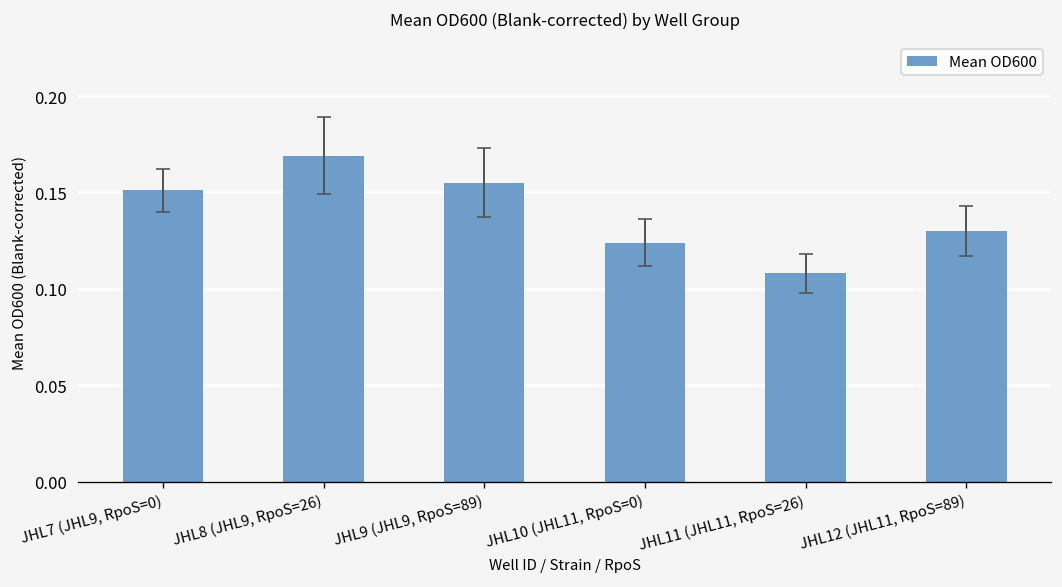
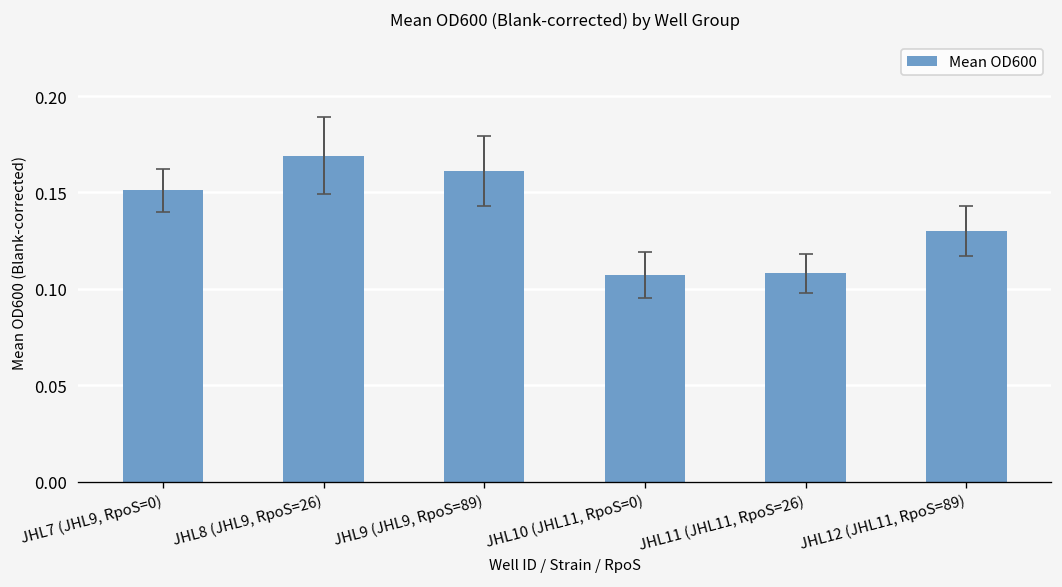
  {
    "Mean OD600": {
      "JHL7 (JHL9, RpoS=0)": 0.151,
      "JHL8 (JHL9, RpoS=26)": 0.169,
-     "JHL9 (JHL9, RpoS=89)": 0.155,
-     "JHL10 (JHL11, RpoS=0)": 0.124,
+     "JHL9 (JHL9, RpoS=89)": 0.161,
+     "JHL10 (JHL11, RpoS=0)": 0.107,
      "JHL11 (JHL11, RpoS=26)": 0.108,
      "JHL12 (JHL11, RpoS=89)": 0.130
    }
  }
